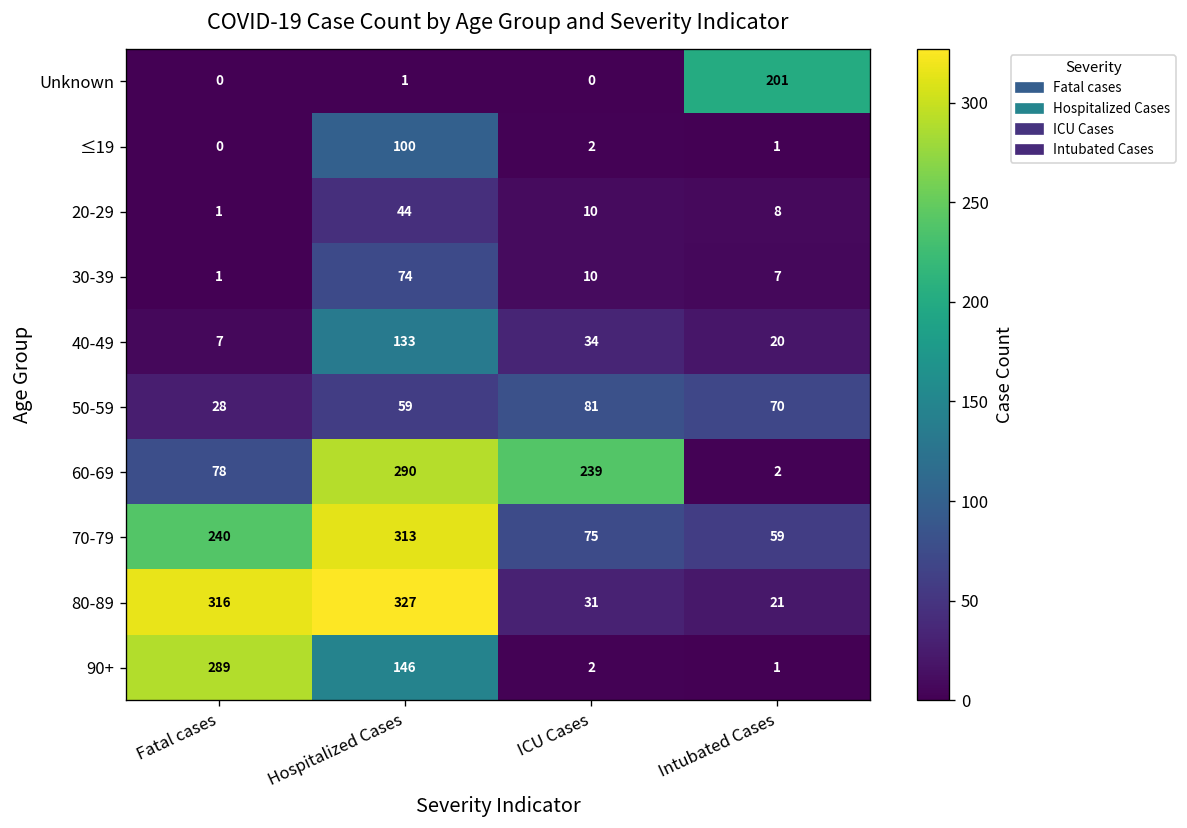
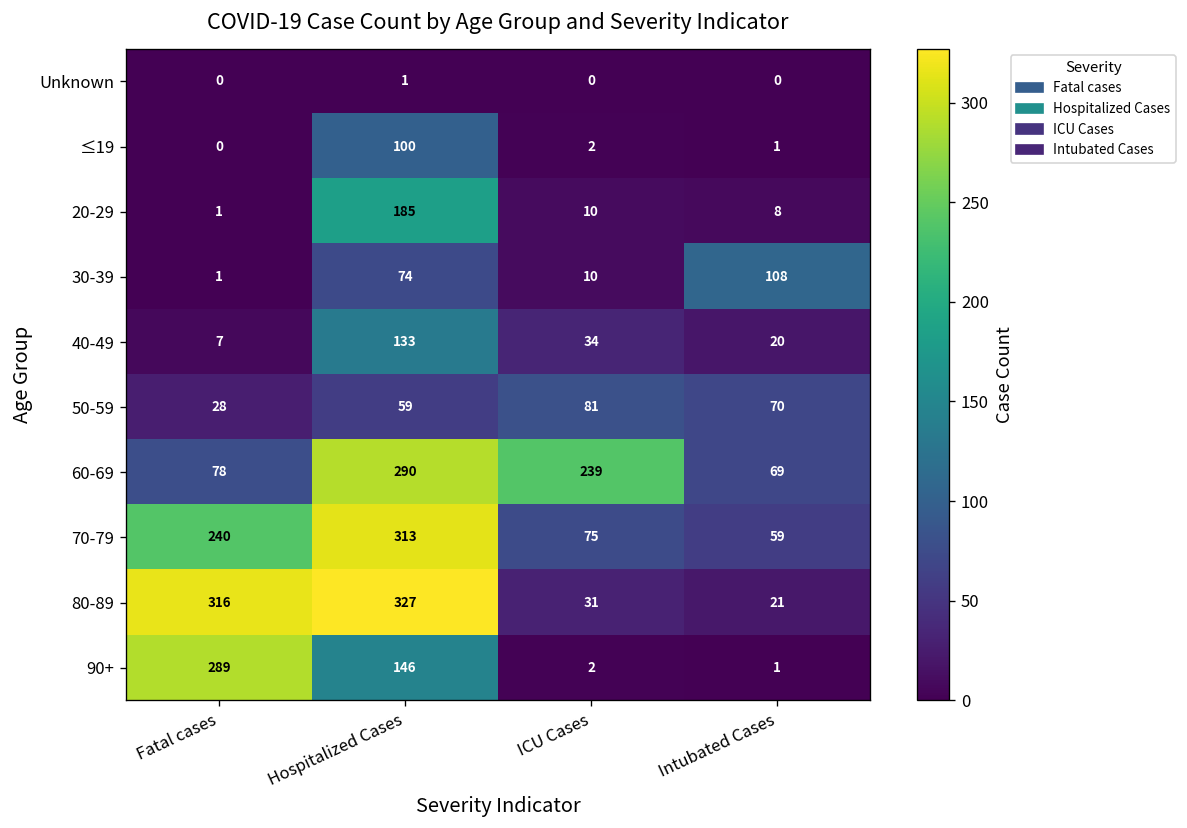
  {
    "Unknown": {
      "Fatal cases": 0,
      "Hospitalized Cases": 1,
      "ICU Cases": 0,
-     "Intubated Cases": 201
+     "Intubated Cases": 0
    },
    "≤19": {
      "Fatal cases": 0,
      "Hospitalized Cases": 100,
      "ICU Cases": 2,
      "Intubated Cases": 1
    },
    "20-29": {
      "Fatal cases": 1,
-     "Hospitalized Cases": 44,
+     "Hospitalized Cases": 185,
      "ICU Cases": 10,
      "Intubated Cases": 8
    },
    "30-39": {
      "Fatal cases": 1,
      "Hospitalized Cases": 74,
      "ICU Cases": 10,
-     "Intubated Cases": 7
+     "Intubated Cases": 108
    },
    "40-49": {
      "Fatal cases": 7,
      "Hospitalized Cases": 133,
      "ICU Cases": 34,
      "Intubated Cases": 20
    },
    "50-59": {
      "Fatal cases": 28,
      "Hospitalized Cases": 59,
      "ICU Cases": 81,
      "Intubated Cases": 70
    },
    "60-69": {
      "Fatal cases": 78,
      "Hospitalized Cases": 290,
      "ICU Cases": 239,
-     "Intubated Cases": 2
+     "Intubated Cases": 69
    },
    "70-79": {
      "Fatal cases": 240,
      "Hospitalized Cases": 313,
      "ICU Cases": 75,
      "Intubated Cases": 59
    },
    "80-89": {
      "Fatal cases": 316,
      "Hospitalized Cases": 327,
      "ICU Cases": 31,
      "Intubated Cases": 21
    },
    "90+": {
      "Fatal cases": 289,
      "Hospitalized Cases": 146,
      "ICU Cases": 2,
      "Intubated Cases": 1
    }
  }
